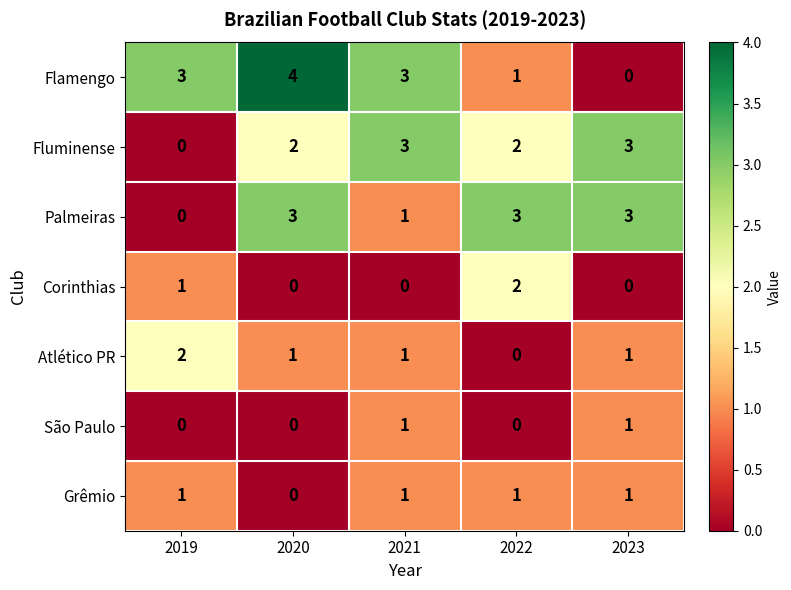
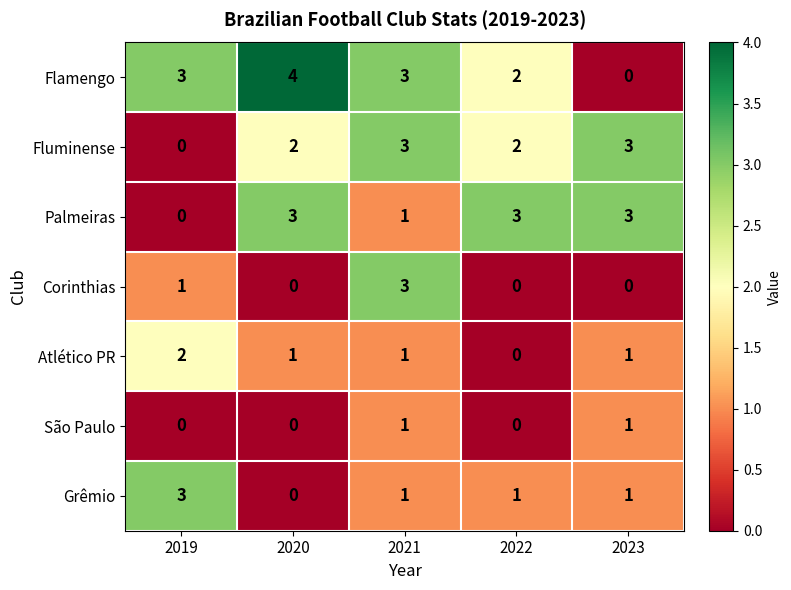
  {
    "Flamengo": {
      "2019": 3,
      "2020": 4,
      "2021": 3,
-     "2022": 1,
+     "2022": 2,
      "2023": 0
    },
    "Fluminense": {
      "2019": 0,
      "2020": 2,
      "2021": 3,
      "2022": 2,
      "2023": 3
    },
    "Palmeiras": {
      "2019": 0,
      "2020": 3,
      "2021": 1,
      "2022": 3,
      "2023": 3
    },
    "Corinthias": {
      "2019": 1,
      "2020": 0,
-     "2021": 0,
-     "2022": 2,
+     "2021": 3,
+     "2022": 0,
      "2023": 0
    },
    "Atlético PR": {
      "2019": 2,
      "2020": 1,
      "2021": 1,
      "2022": 0,
      "2023": 1
    },
    "São Paulo": {
      "2019": 0,
      "2020": 0,
      "2021": 1,
      "2022": 0,
      "2023": 1
    },
    "Grêmio": {
-     "2019": 1,
+     "2019": 3,
      "2020": 0,
      "2021": 1,
      "2022": 1,
      "2023": 1
    }
  }
